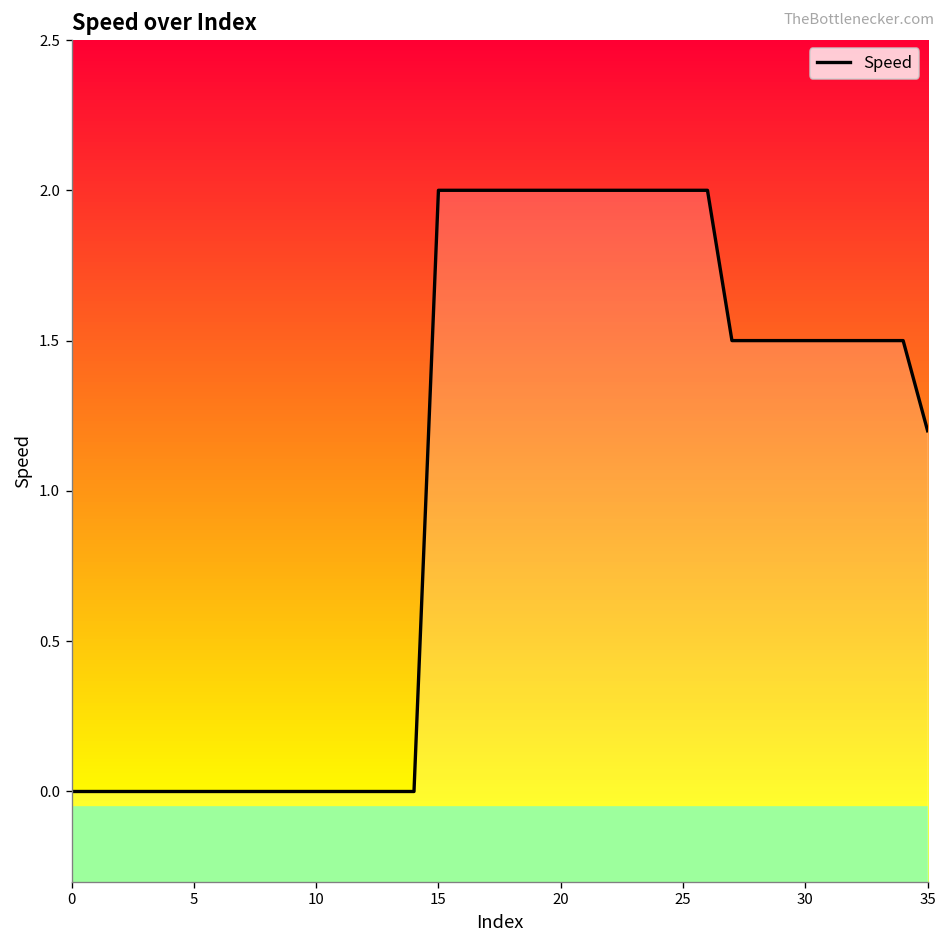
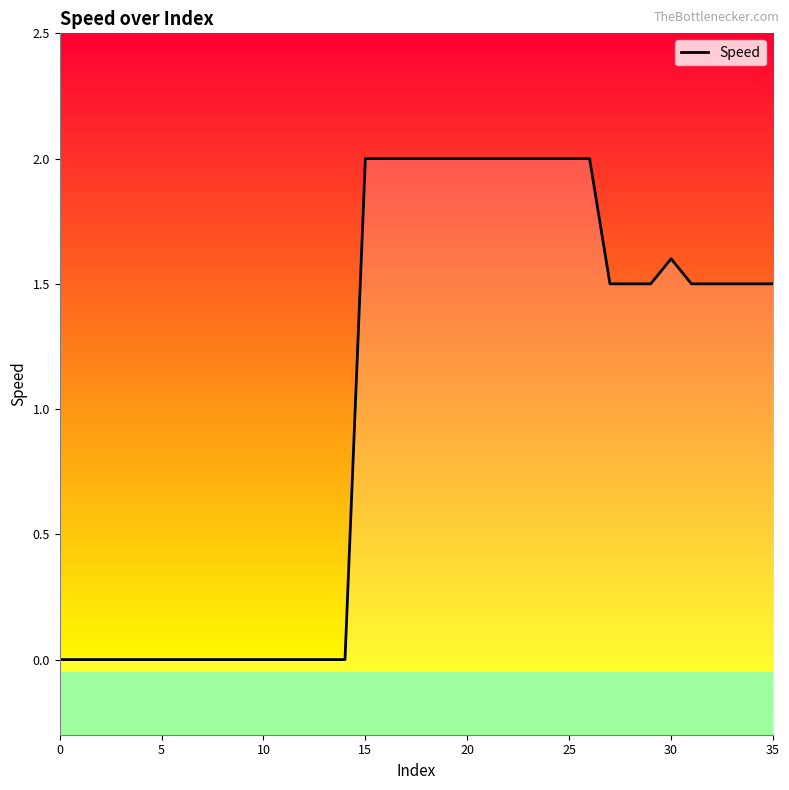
  {
    "0": 0.0,
    "5": 0.0,
    "10": 0.0,
    "15": 2.0,
    "20": 2.0,
    "25": 2.0,
-   "30": 1.5,
-   "35": 1.2
+   "30": 1.6,
+   "35": 1.5
  }
